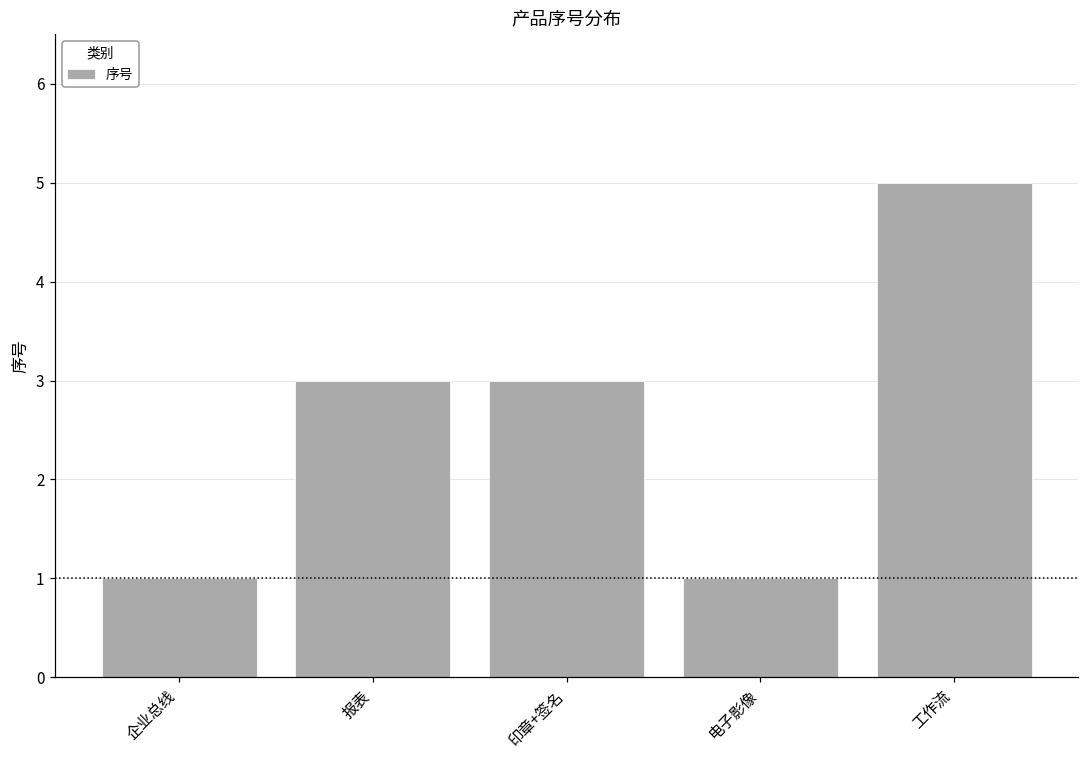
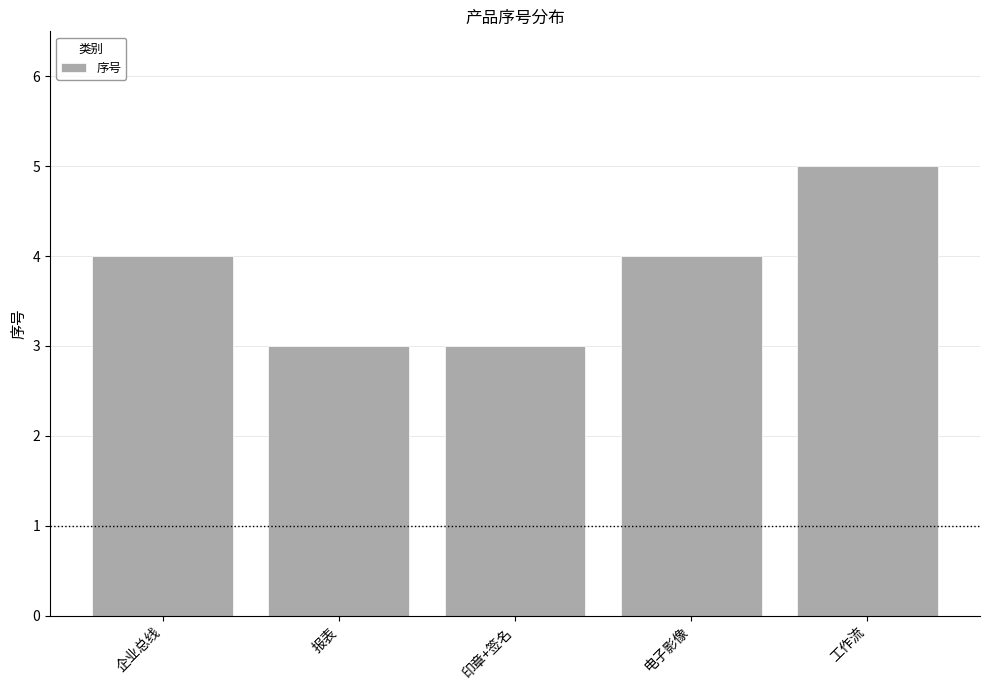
  {
-   "企业总线": 1,
+   "企业总线": 4,
    "报表": 3,
    "印章+签名": 3,
-   "电子影像": 1,
+   "电子影像": 4,
    "工作流": 5
  }
